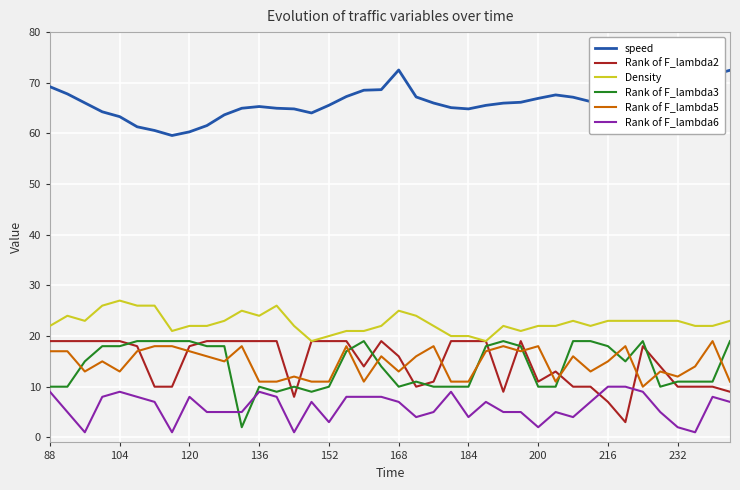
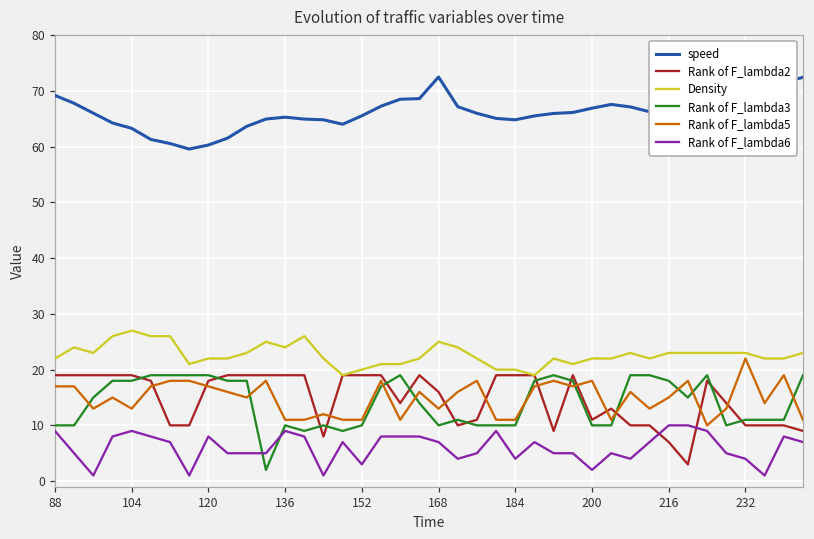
  {
    "speed": {
      "88": 69,
      "104": 63,
      "120": 60,
      "136": 65,
      "152": 66,
      "168": 73,
      "184": 65,
      "200": 67
    },
    "Rank of F_lambda2": {
      "88": 19,
      "104": 19,
      "120": 18,
      "136": 19,
      "152": 19,
      "168": 16,
      "184": 19,
      "200": 11,
      "216": 7,
      "232": 10
    },
    "Density": {
      "88": 22,
      "104": 27,
      "120": 22,
      "136": 24,
      "152": 20,
      "168": 25,
      "184": 20,
      "200": 22,
      "216": 23,
      "232": 23
    },
    "Rank of F_lambda3": {
      "88": 10,
      "104": 18,
      "120": 19,
      "136": 10,
      "152": 10,
      "168": 10,
      "184": 10,
      "200": 10,
      "216": 18,
      "232": 11
    },
    "Rank of F_lambda5": {
      "88": 17,
      "104": 13,
      "120": 17,
      "136": 11,
      "152": 11,
      "168": 13,
      "184": 11,
      "200": 18,
      "216": 15,
-     "232": 12
+     "232": 22
    },
    "Rank of F_lambda6": {
      "88": 9,
      "104": 9,
      "120": 8,
      "136": 9,
      "152": 3,
      "168": 7,
      "184": 4,
      "200": 2,
      "216": 10,
-     "232": 2
+     "232": 4
    }
  }
